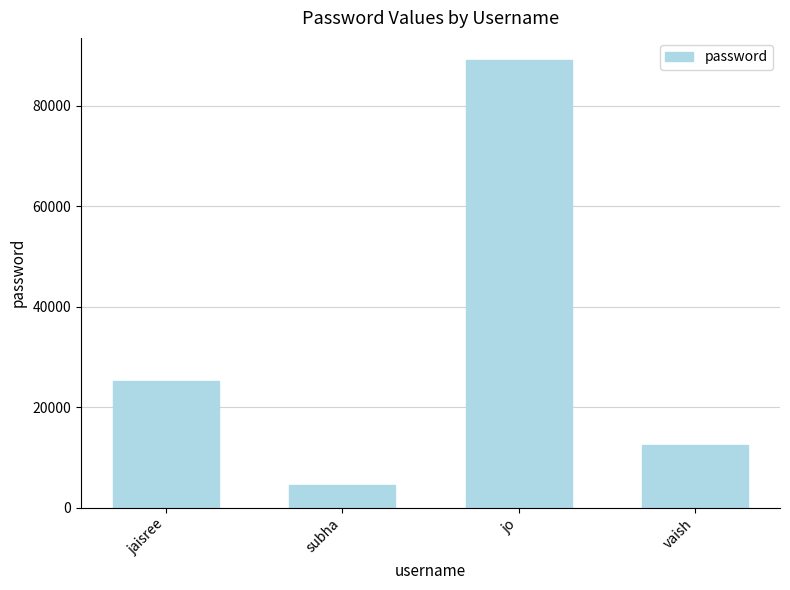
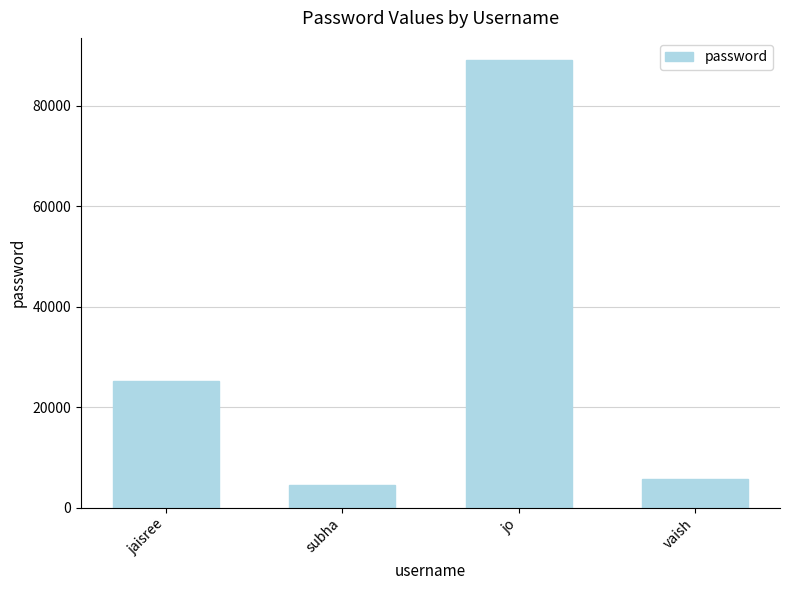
  {
    "jaisree": 25000,
    "subha": 5000,
    "jo": 89000,
-   "vaish": 12000
+   "vaish": 6000
  }
